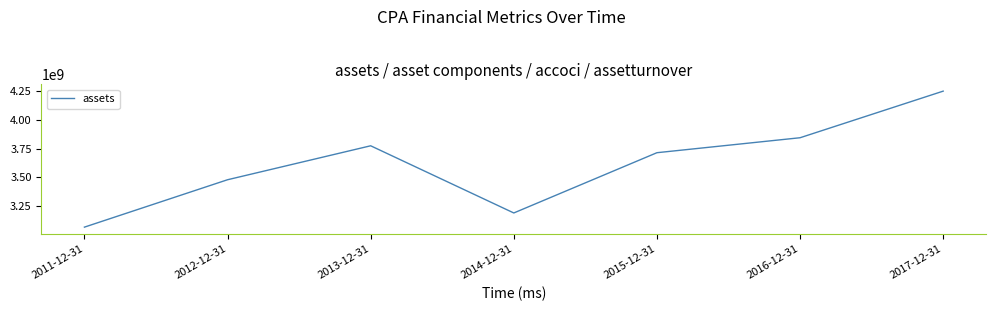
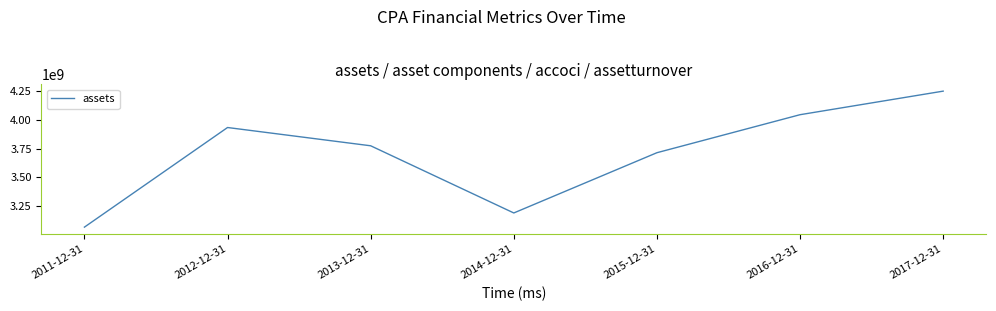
  {
    "2011-12-31": 3070000000,
-   "2012-12-31": 3480000000,
+   "2012-12-31": 3940000000,
    "2013-12-31": 3780000000,
    "2014-12-31": 3190000000,
    "2015-12-31": 3720000000,
-   "2016-12-31": 3850000000,
+   "2016-12-31": 4050000000,
    "2017-12-31": 4250000000
  }
